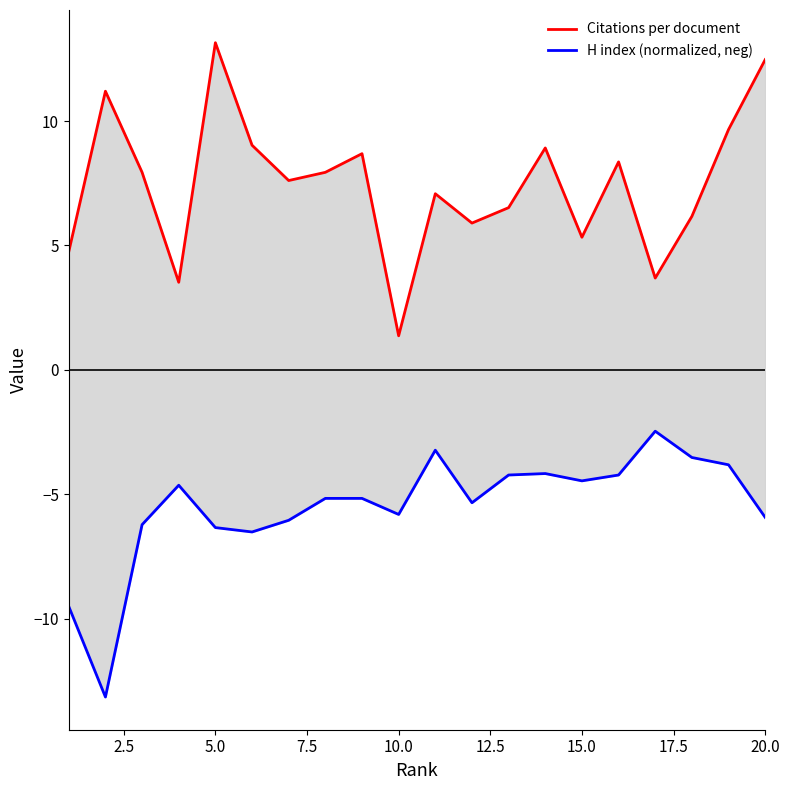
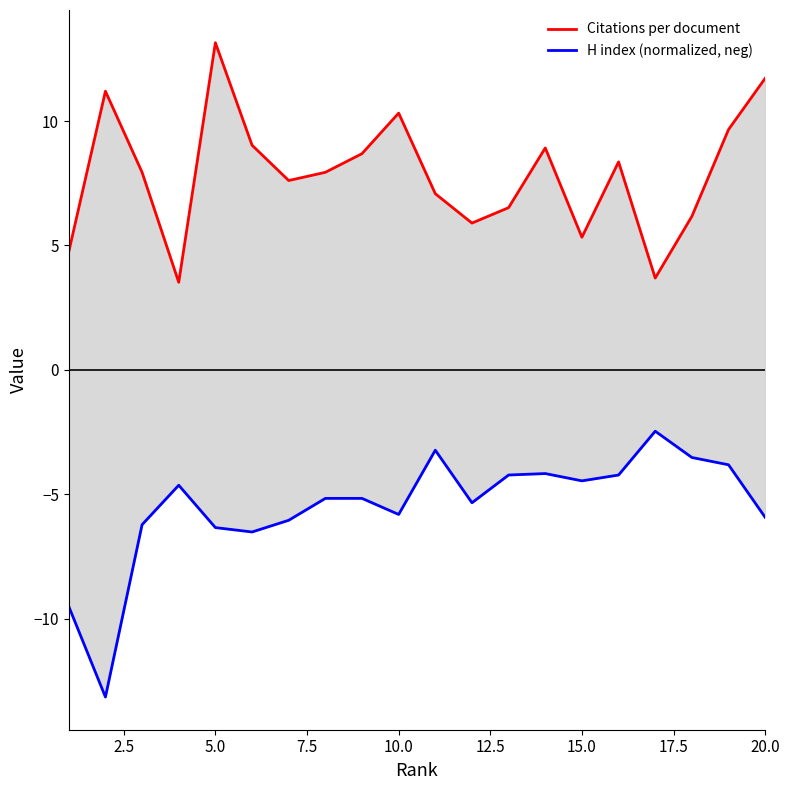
  {
    "Citations per document": {
      "5.0": 13.2,
-     "10.0": 1.4,
+     "10.0": 10.3,
      "15.0": 5.3,
-     "20.0": 12.5
+     "20.0": 11.7
    },
    "H index (normalized, neg)": {
      "5.0": -6.3,
      "10.0": -5.8,
      "15.0": -4.5,
      "20.0": -5.9
    }
  }
